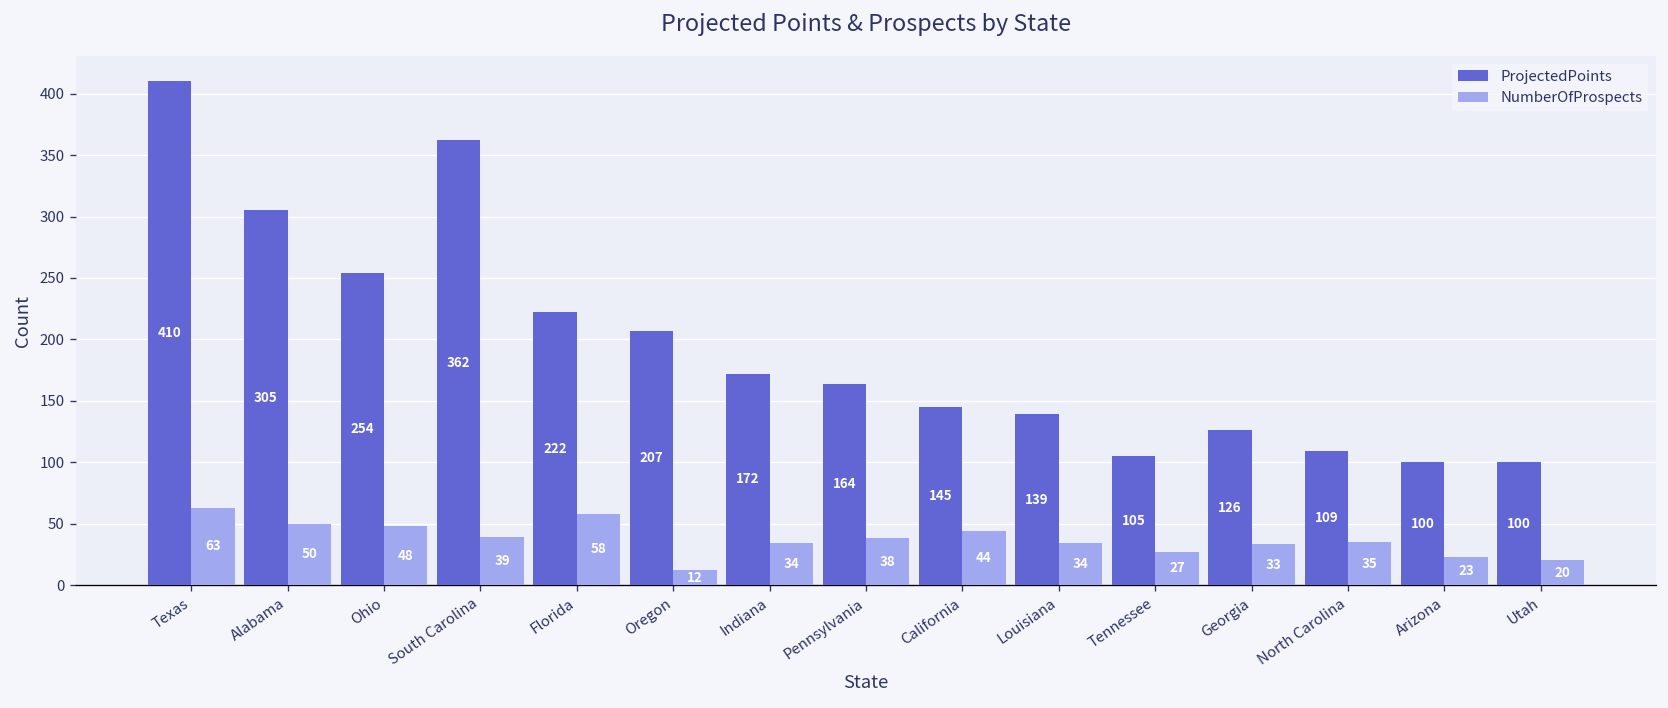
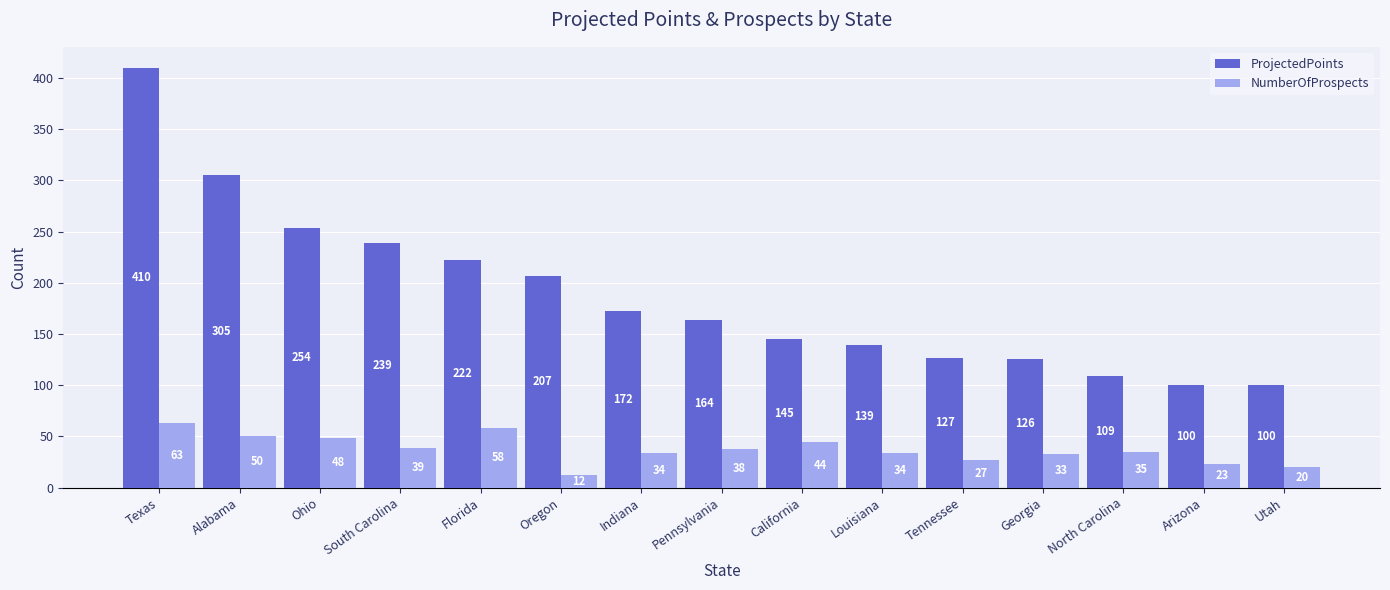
  {
    "ProjectedPoints": {
      "Texas": 410,
      "Alabama": 305,
      "Ohio": 254,
-     "South Carolina": 362,
+     "South Carolina": 239,
      "Florida": 222,
      "Oregon": 207,
      "Indiana": 172,
      "Pennsylvania": 164,
      "California": 145,
      "Louisiana": 139,
-     "Tennessee": 105,
+     "Tennessee": 127,
      "Georgia": 126,
      "North Carolina": 109,
      "Arizona": 100,
      "Utah": 100
    },
    "NumberOfProspects": {
      "Texas": 63,
      "Alabama": 50,
      "Ohio": 48,
      "South Carolina": 39,
      "Florida": 58,
      "Oregon": 12,
      "Indiana": 34,
      "Pennsylvania": 38,
      "California": 44,
      "Louisiana": 34,
      "Tennessee": 27,
      "Georgia": 33,
      "North Carolina": 35,
      "Arizona": 23,
      "Utah": 20
    }
  }
